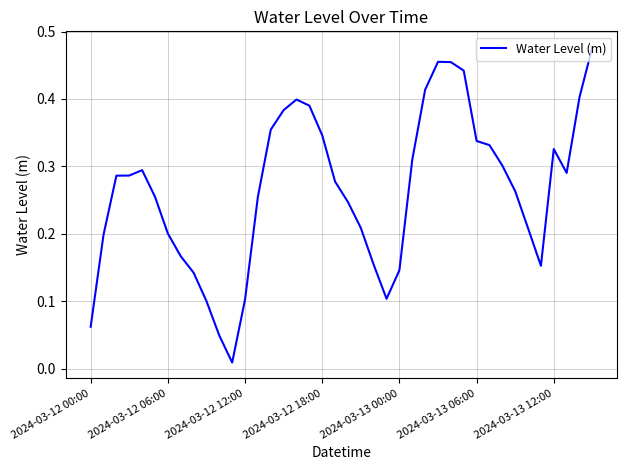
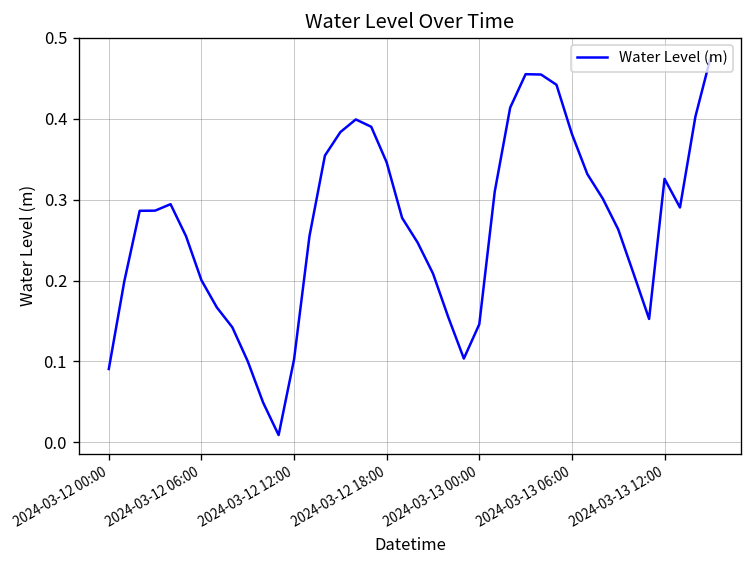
  {
-   "2024-03-12 00:00": 0.06,
+   "2024-03-12 00:00": 0.09,
    "2024-03-12 06:00": 0.20,
    "2024-03-12 12:00": 0.10,
    "2024-03-12 18:00": 0.35,
    "2024-03-13 00:00": 0.15,
-   "2024-03-13 06:00": 0.34,
+   "2024-03-13 06:00": 0.38,
    "2024-03-13 12:00": 0.33
  }
